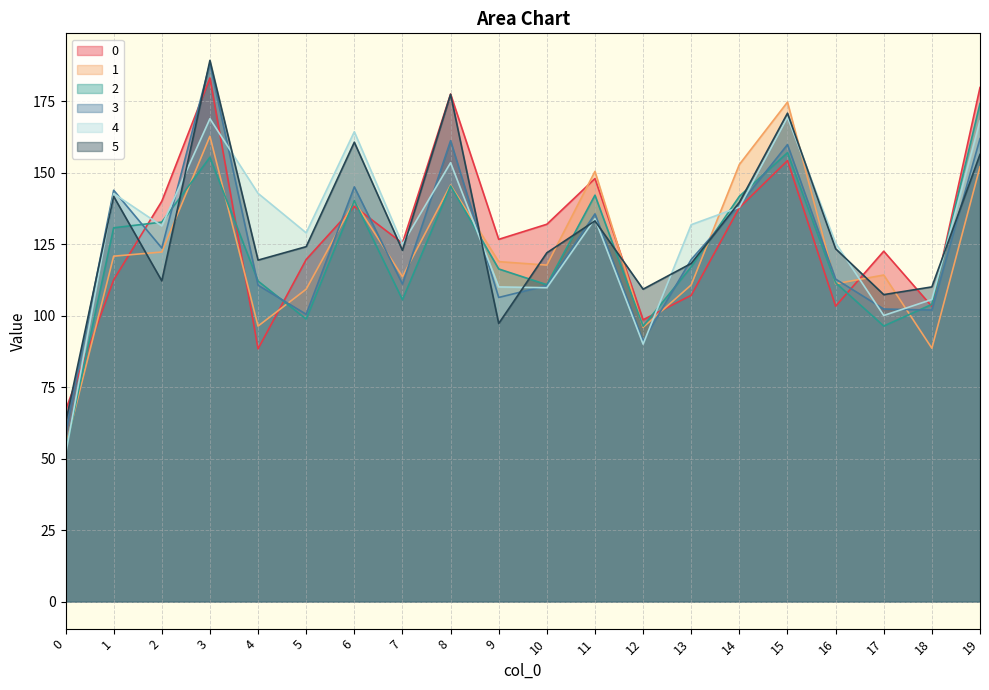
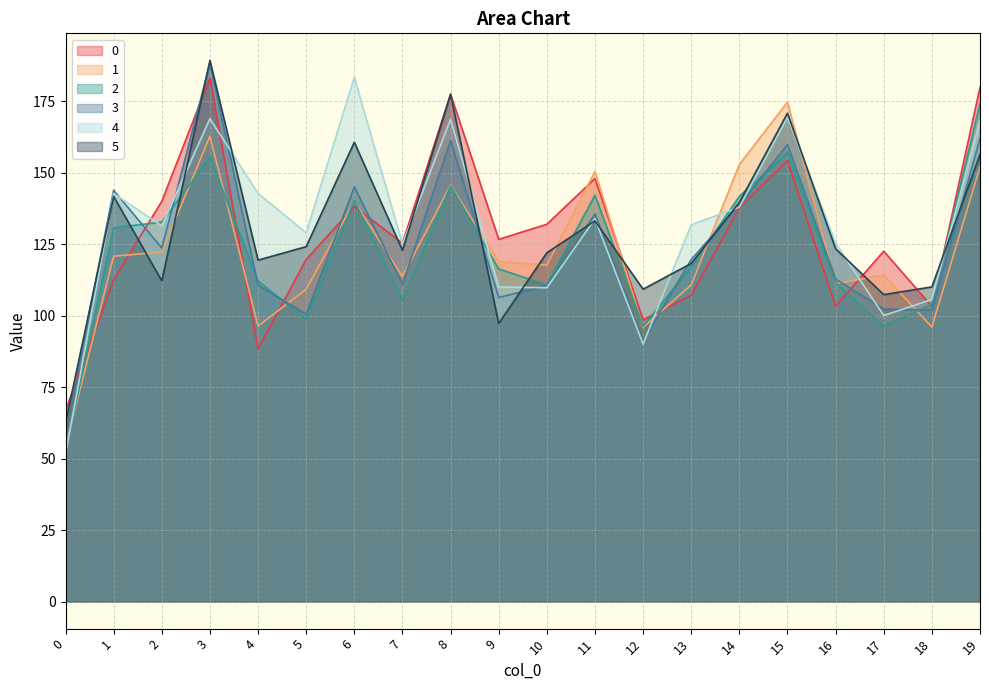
  {
    "0": {
      "0": 67,
      "1": 113,
      "2": 140,
      "3": 183,
      "4": 88,
      "5": 120,
      "6": 138,
      "9": 127,
      "10": 132,
      "11": 148,
      "12": 99,
      "13": 107,
      "15": 154,
      "16": 103,
      "17": 123,
      "19": 180
    },
    "1": {
      "0": 54,
      "1": 121,
      "2": 122,
      "3": 163,
      "4": 96,
      "5": 109,
      "7": 114,
      "9": 119,
      "10": 118,
      "11": 150,
      "13": 111,
      "14": 153,
      "15": 175,
      "17": 114,
-     "18": 89,
+     "18": 96,
      "19": 152
    },
    "4": {
      "0": 51,
      "1": 143,
      "2": 131,
      "3": 169,
      "4": 143,
      "5": 129,
-     "6": 164,
-     "8": 153,
+     "6": 183,
+     "8": 169,
      "9": 110,
      "12": 90,
      "13": 132,
      "15": 169,
      "16": 125,
      "17": 100,
      "18": 106,
      "19": 168
    }
  }
